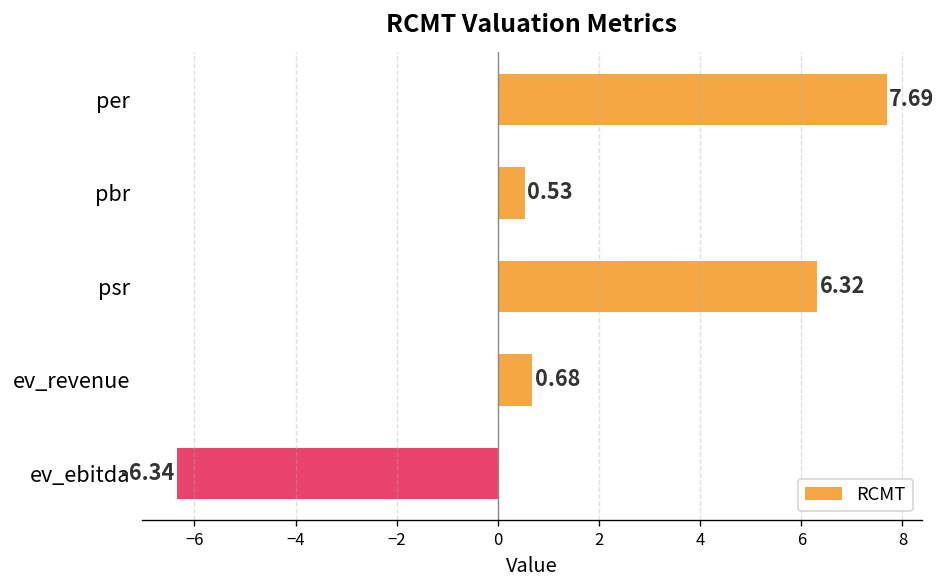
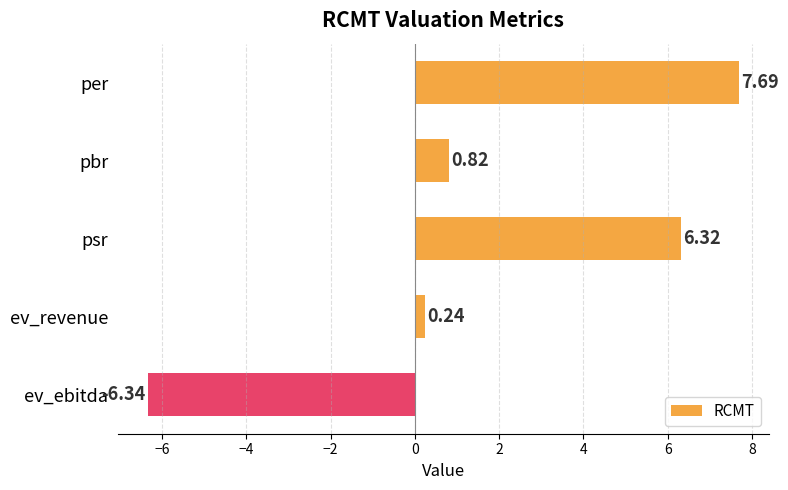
  {
    "per": 7.69,
-   "pbr": 0.53,
+   "pbr": 0.82,
    "psr": 6.32,
-   "ev_revenue": 0.68,
+   "ev_revenue": 0.24,
    "ev_ebitda": -6.34
  }
